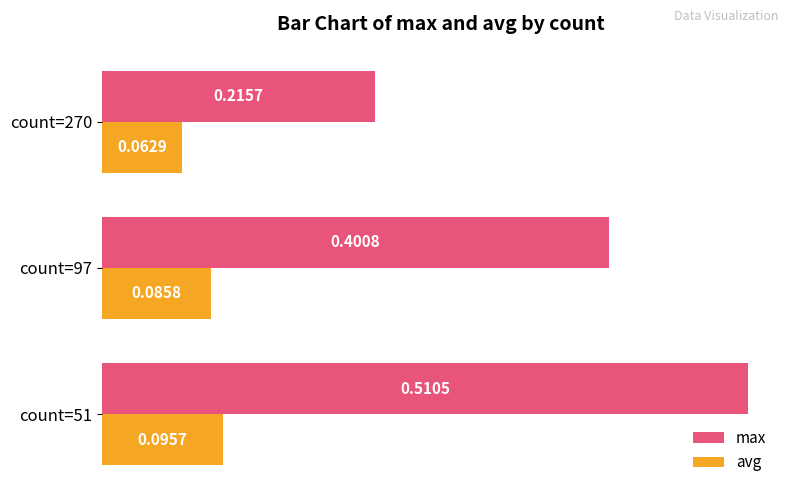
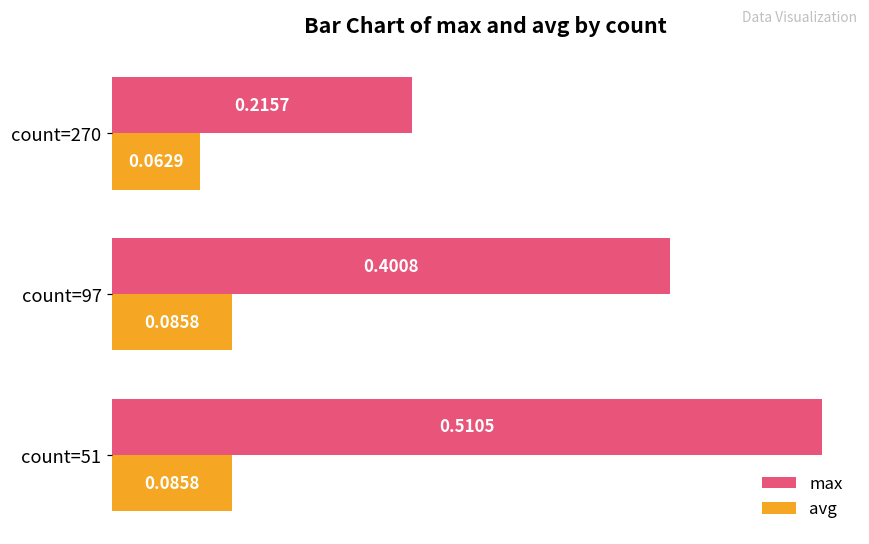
  {
    "max": {
      "count=270": 0.2157,
      "count=97": 0.4008,
      "count=51": 0.5105
    },
    "avg": {
      "count=270": 0.0629,
      "count=97": 0.0858,
-     "count=51": 0.0957
+     "count=51": 0.0858
    }
  }
